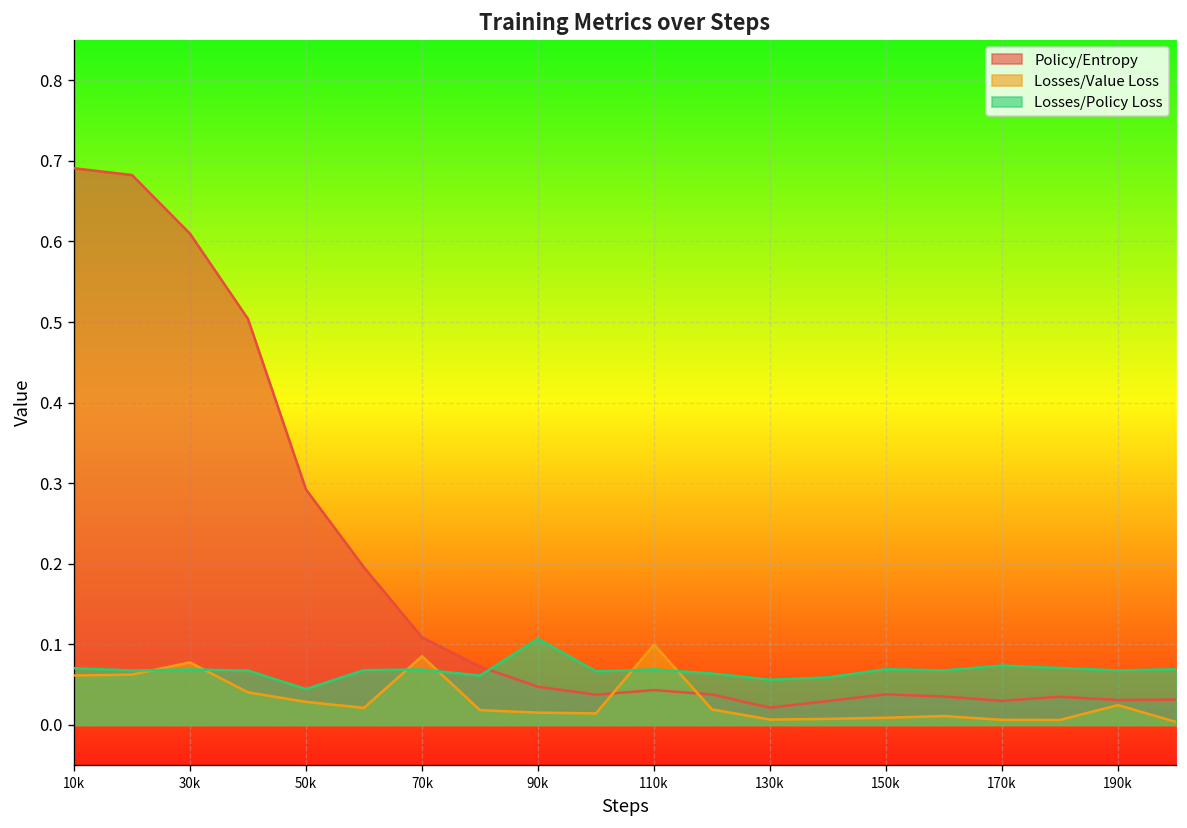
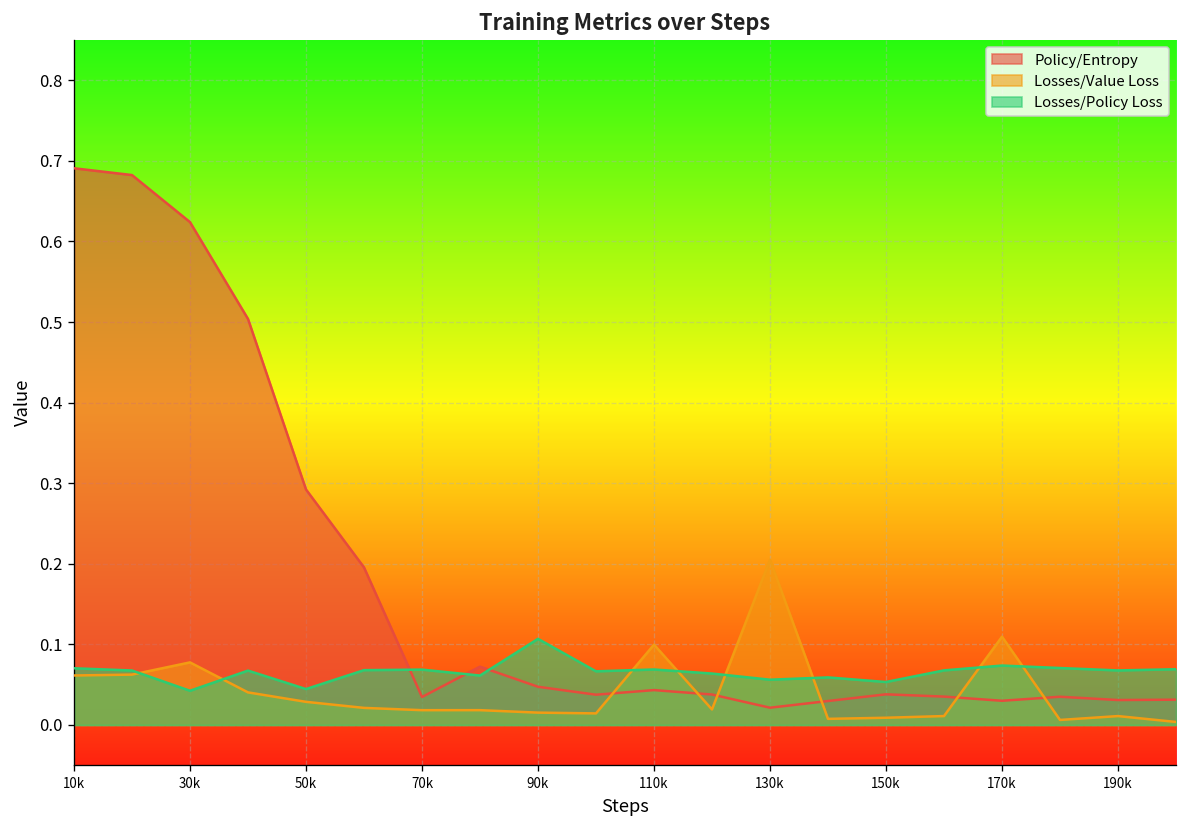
  {
    "Policy/Entropy": {
      "10k": 0.69,
-     "30k": 0.61,
+     "30k": 0.62,
      "50k": 0.29,
-     "70k": 0.11,
+     "70k": 0.03,
      "90k": 0.05,
      "110k": 0.04,
      "130k": 0.02,
      "150k": 0.04,
      "170k": 0.03,
      "190k": 0.03
    },
    "Losses/Value Loss": {
      "10k": 0.06,
      "30k": 0.08,
      "50k": 0.03,
-     "70k": 0.09,
+     "70k": 0.02,
      "90k": 0.02,
      "110k": 0.10,
-     "130k": 0.01,
+     "130k": 0.21,
      "150k": 0.01,
-     "170k": 0.01,
-     "190k": 0.02
+     "170k": 0.11,
+     "190k": 0.01
    },
    "Losses/Policy Loss": {
      "10k": 0.07,
-     "30k": 0.07,
+     "30k": 0.04,
      "50k": 0.04,
      "70k": 0.07,
      "90k": 0.11,
      "110k": 0.07,
      "130k": 0.06,
-     "150k": 0.07,
+     "150k": 0.05,
      "170k": 0.07,
      "190k": 0.07
    }
  }
